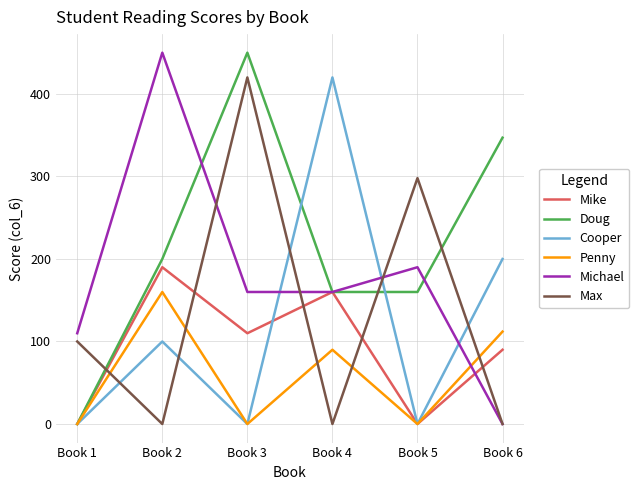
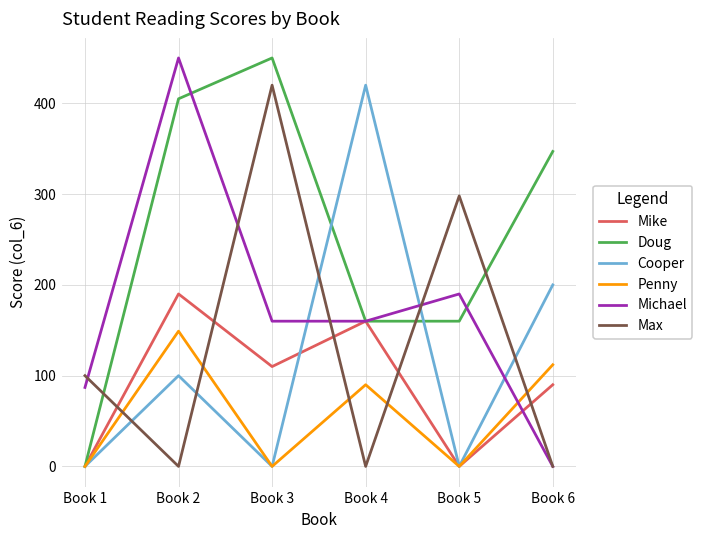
  {
    "Mike": {
      "Book 2": 190,
      "Book 3": 110,
      "Book 6": 90
    },
    "Doug": {
-     "Book 2": 200,
+     "Book 2": 410,
      "Book 3": 450,
      "Book 5": 160,
      "Book 6": 350
    },
    "Cooper": {
      "Book 2": 100,
      "Book 4": 420,
      "Book 6": 200
    },
    "Penny": {
-     "Book 2": 160,
+     "Book 2": 150,
      "Book 4": 90,
      "Book 6": 110
    },
    "Michael": {
-     "Book 1": 110,
+     "Book 1": 90,
      "Book 2": 450,
      "Book 3": 160,
      "Book 5": 190
    },
    "Max": {
      "Book 1": 100,
      "Book 2": 0,
      "Book 3": 420,
      "Book 4": 0,
      "Book 5": 300
    }
  }
